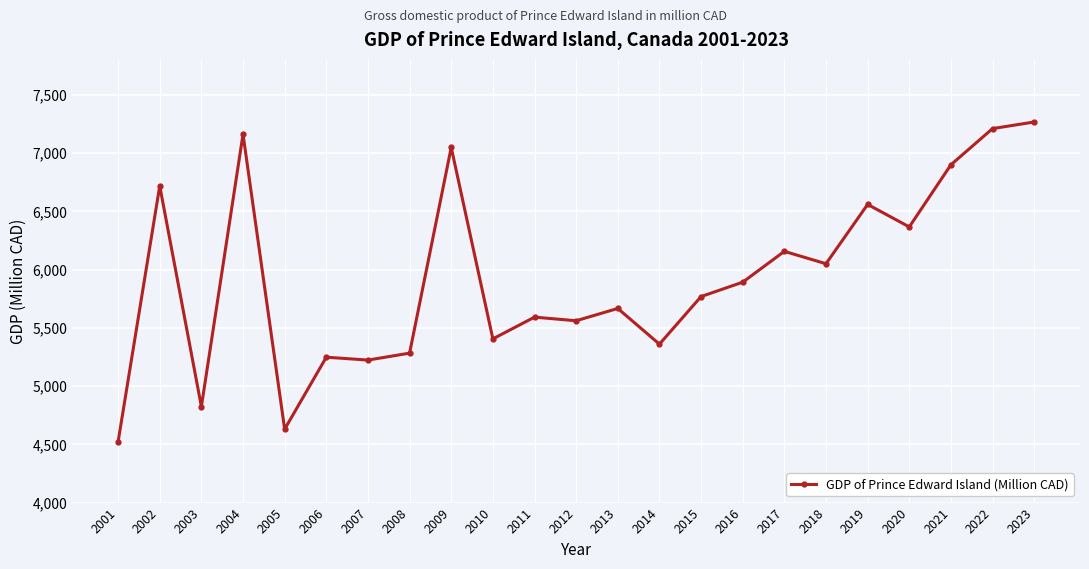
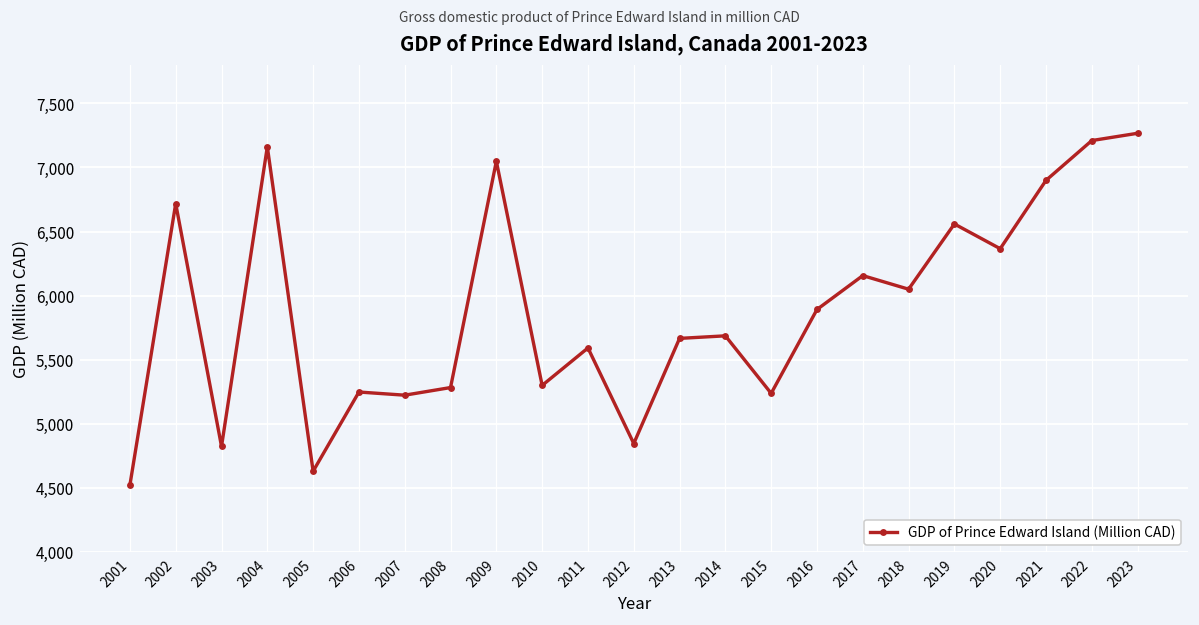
  {
    "2001": "4,520",
    "2002": "6,720",
    "2003": "4,820",
    "2004": "7,160",
    "2005": "4,630",
    "2006": "5,250",
    "2007": "5,220",
    "2008": "5,280",
    "2009": "7,050",
-   "2010": "5,410",
+   "2010": "5,300",
    "2011": "5,590",
-   "2012": "5,560",
+   "2012": "4,850",
    "2013": "5,670",
-   "2014": "5,360",
-   "2015": "5,770",
+   "2014": "5,690",
+   "2015": "5,240",
    "2016": "5,890",
    "2017": "6,160",
    "2018": "6,050",
    "2019": "6,560",
    "2020": "6,370",
    "2021": "6,900",
    "2022": "7,210",
    "2023": "7,270"
  }
